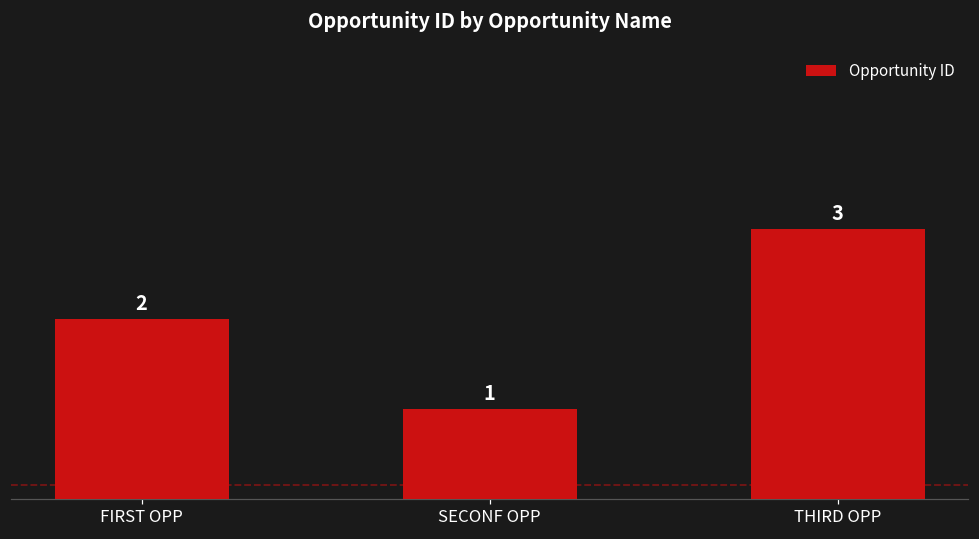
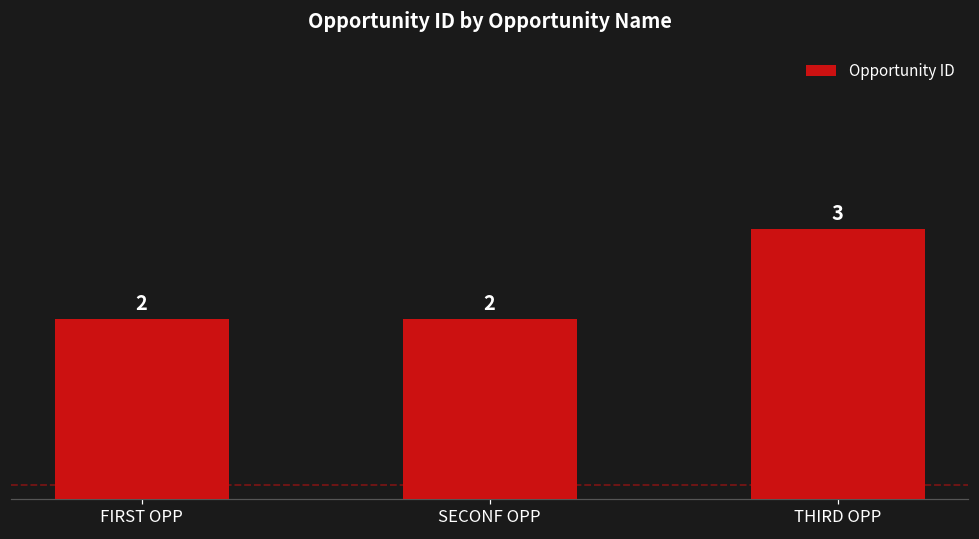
  {
    "FIRST OPP": 2,
-   "SECONF OPP": 1,
+   "SECONF OPP": 2,
    "THIRD OPP": 3
  }
